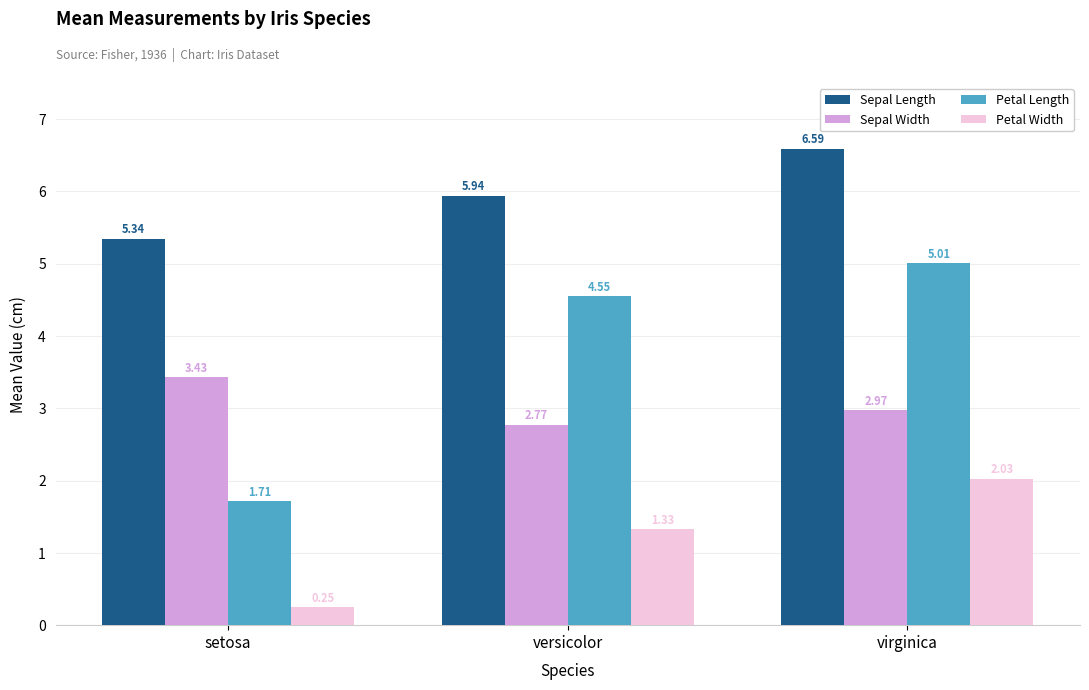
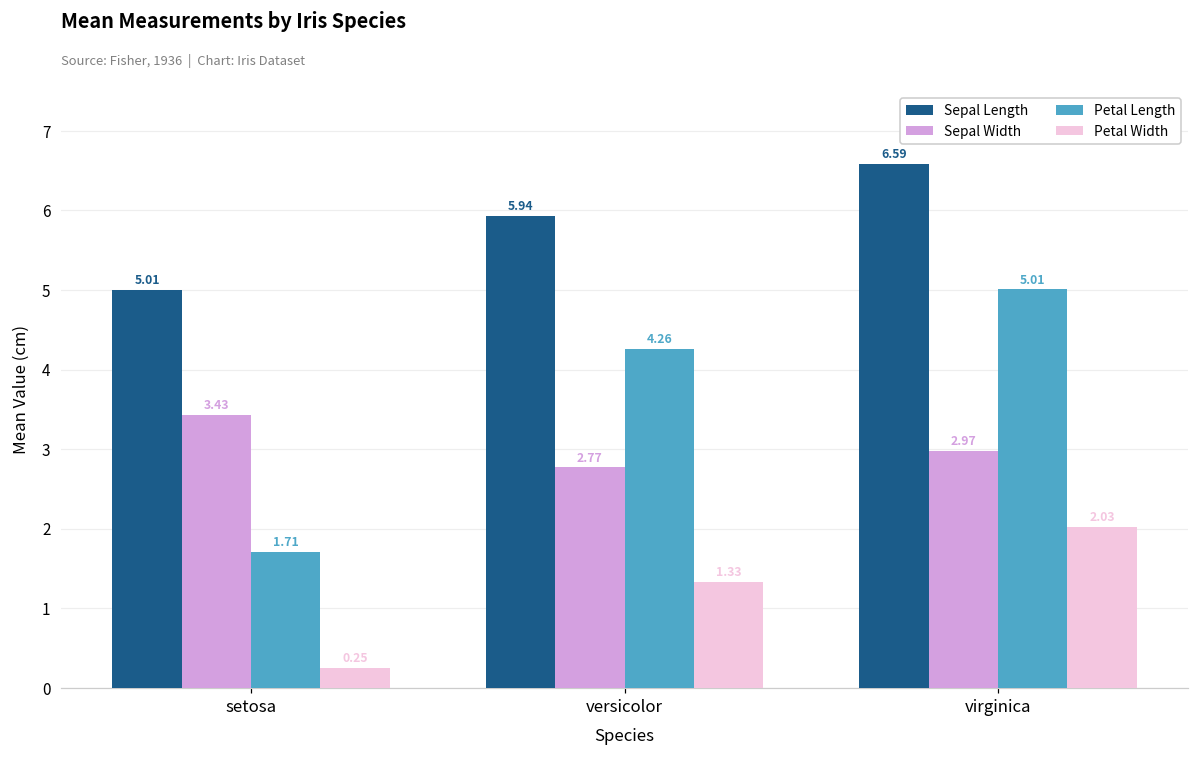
  {
    "Sepal Length": {
-     "setosa": 5.34,
+     "setosa": 5.01,
      "versicolor": 5.94,
      "virginica": 6.59
    },
    "Petal Length": {
      "setosa": 1.71,
-     "versicolor": 4.55,
+     "versicolor": 4.26,
      "virginica": 5.01
    }
  }
